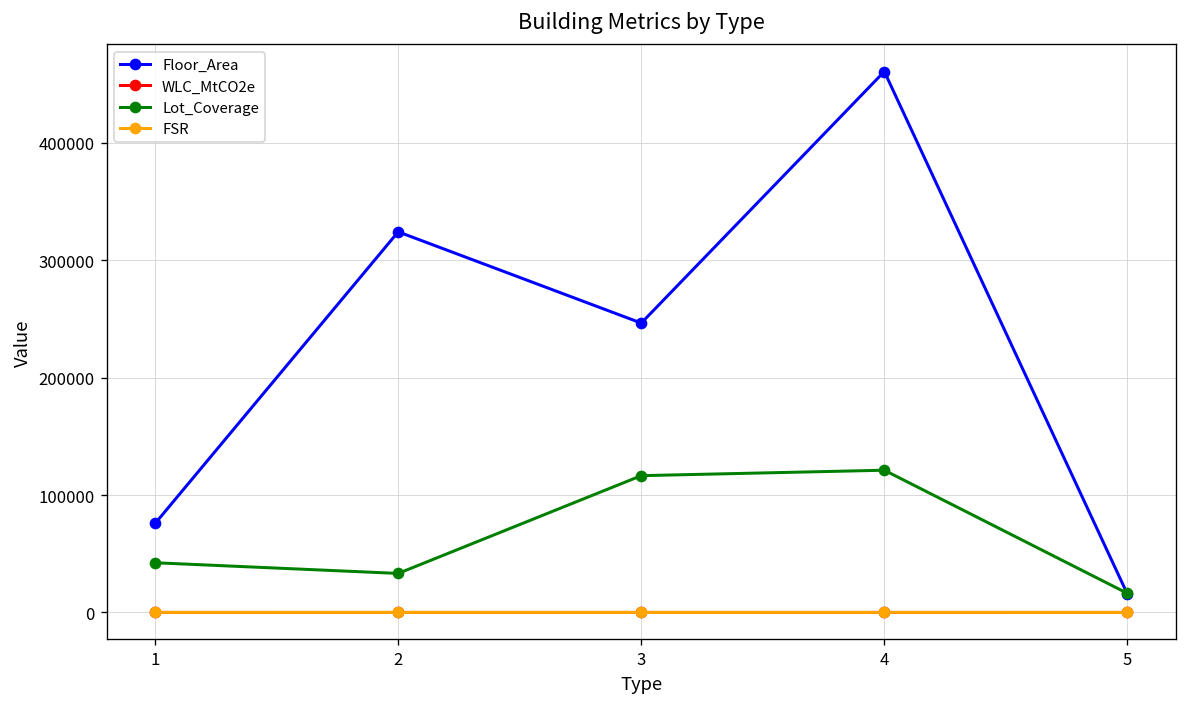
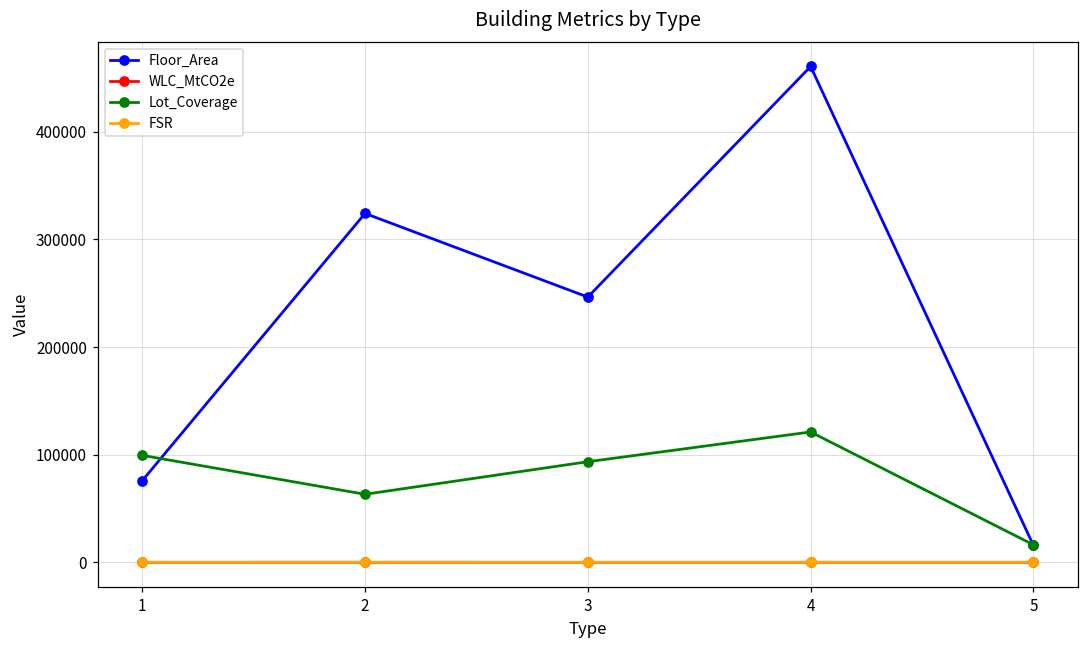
  {
    "Floor_Area": {
      "1": 80000,
      "2": 320000,
      "3": 250000,
      "4": 460000
    },
    "FSR": {
      "1": 0,
      "2": 0,
      "3": 0,
      "4": 0,
      "5": 0
    },
    "Lot_Coverage": {
-     "1": 40000,
-     "2": 30000,
-     "3": 120000,
+     "1": 100000,
+     "2": 60000,
+     "3": 90000,
      "4": 120000
    }
  }
